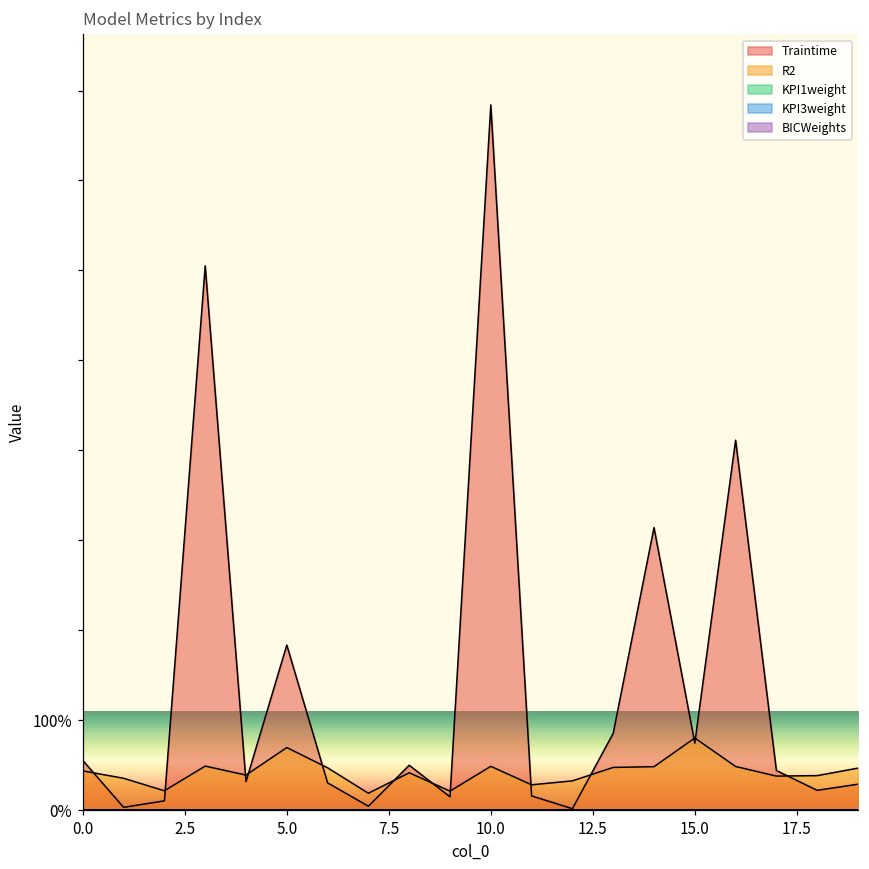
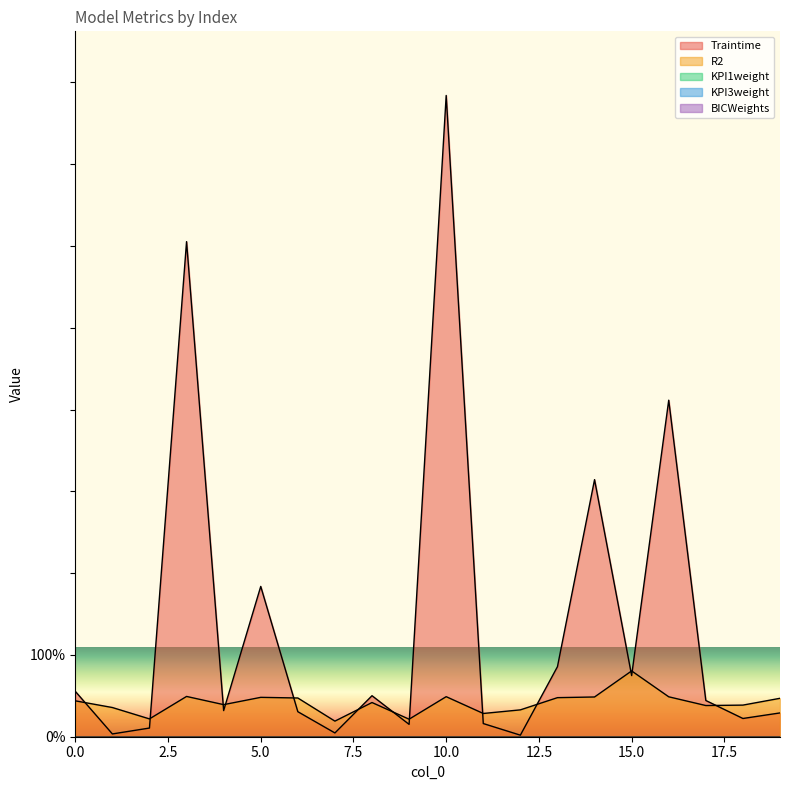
  {
    "Traintime": {
      "0.0": "60%",
      "5.0": "180%",
      "10.0": "780%",
      "15.0": "70%"
    },
    "R2": {
      "0.0": "40%",
-     "5.0": "70%",
+     "5.0": "50%",
      "10.0": "50%",
      "15.0": "80%"
    },
    "BICWeights": {
      "0.0": "0%",
      "5.0": "0%",
      "10.0": "0%",
      "15.0": "0%"
    }
  }
